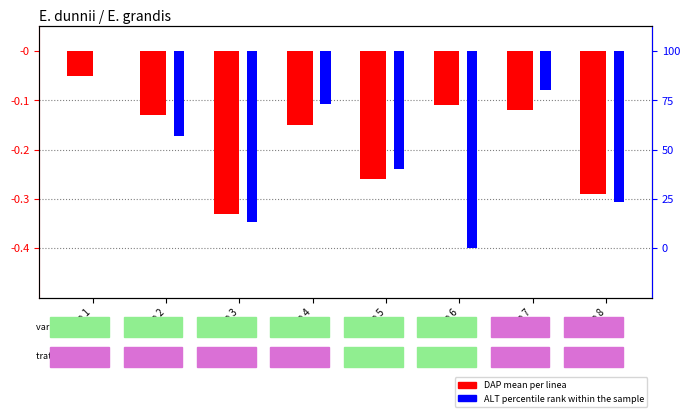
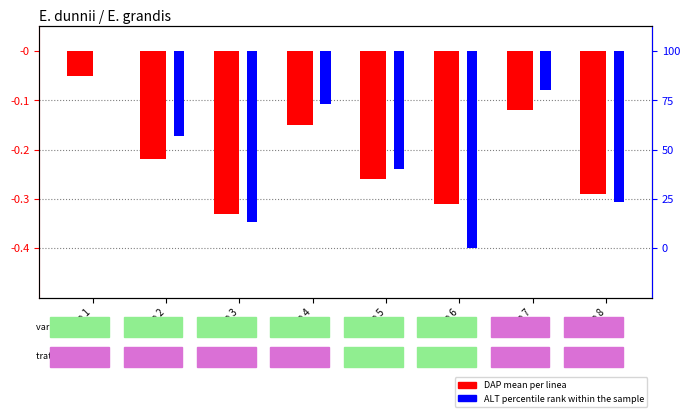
  {
    "DAP mean per linea": {
      "linea 1": -0.05,
-     "linea 2": -0.13,
+     "linea 2": -0.22,
      "linea 3": -0.33,
      "linea 4": -0.15,
      "linea 5": -0.26,
-     "linea 6": -0.11,
+     "linea 6": -0.31,
      "linea 7": -0.12,
      "linea 8": -0.29
    }
  }
